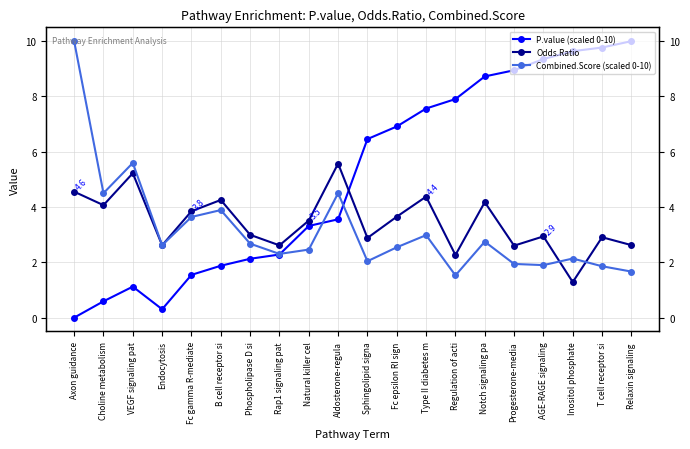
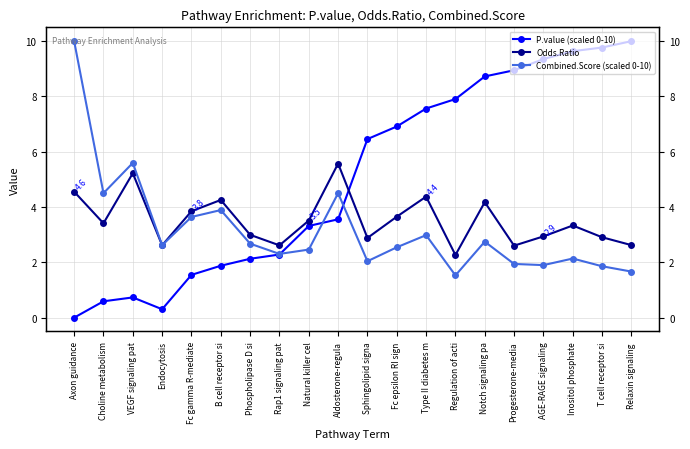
  {
    "P.value (scaled 0-10)": {
      "Axon guidance": 0.0,
      "Choline metabolism": 0.6,
-     "VEGF signaling pat": 1.1,
+     "VEGF signaling pat": 0.7,
      "Endocytosis": 0.3,
      "Fc gamma R-mediate": 1.5,
      "B cell receptor si": 1.9,
      "Phospholipase D si": 2.1,
      "Natural killer cel": 3.3,
      "Aldosterone-regula": 3.6,
      "Sphingolipid signa": 6.5,
      "Fc epsilon RI sign": 6.9,
      "Type II diabetes m": 7.6,
      "Regulation of acti": 7.9,
      "Notch signaling pa": 8.7
    },
    "Odds.Ratio": {
-     "Choline metabolism": 4.1,
+     "Choline metabolism": 3.4,
      "VEGF signaling pat": 5.2,
      "B cell receptor si": 4.3,
      "Phospholipase D si": 3.0,
      "Rap1 signaling pat": 2.6,
      "Aldosterone-regula": 5.6,
      "Sphingolipid signa": 2.9,
      "Fc epsilon RI sign": 3.7,
      "Regulation of acti": 2.3,
      "Notch signaling pa": 4.2,
      "Progesterone-media": 2.6,
-     "Inositol phosphate": 1.3,
+     "Inositol phosphate": 3.3,
      "T cell receptor si": 2.9,
      "Relaxin signaling": 2.6
    },
    "Combined.Score (scaled 0-10)": {
      "Axon guidance": 10.0,
      "Choline metabolism": 4.5,
      "VEGF signaling pat": 5.6,
      "Fc gamma R-mediate": 3.6,
      "B cell receptor si": 3.9,
      "Phospholipase D si": 2.7,
      "Natural killer cel": 2.5,
      "Aldosterone-regula": 4.5,
      "Sphingolipid signa": 2.0,
      "Fc epsilon RI sign": 2.5,
      "Type II diabetes m": 3.0,
      "Regulation of acti": 1.5,
      "Notch signaling pa": 2.7,
      "Progesterone-media": 1.9,
      "AGE-RAGE signaling": 1.9,
      "Inositol phosphate": 2.1,
      "T cell receptor si": 1.9,
      "Relaxin signaling": 1.7
    }
  }
